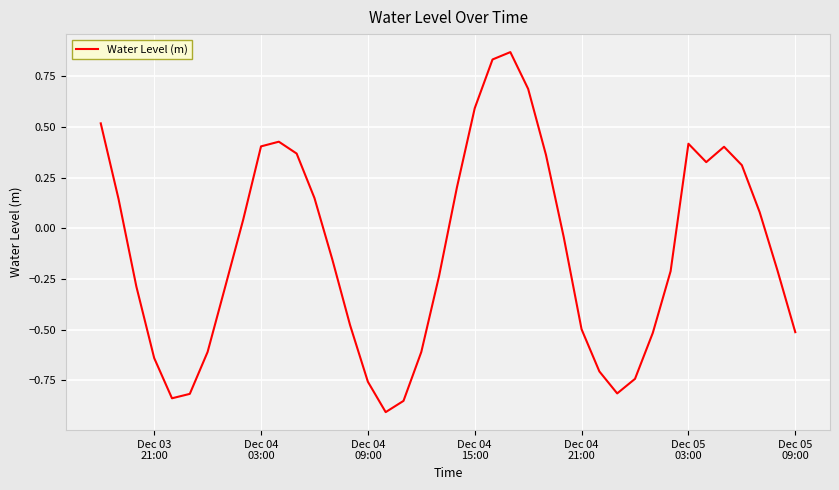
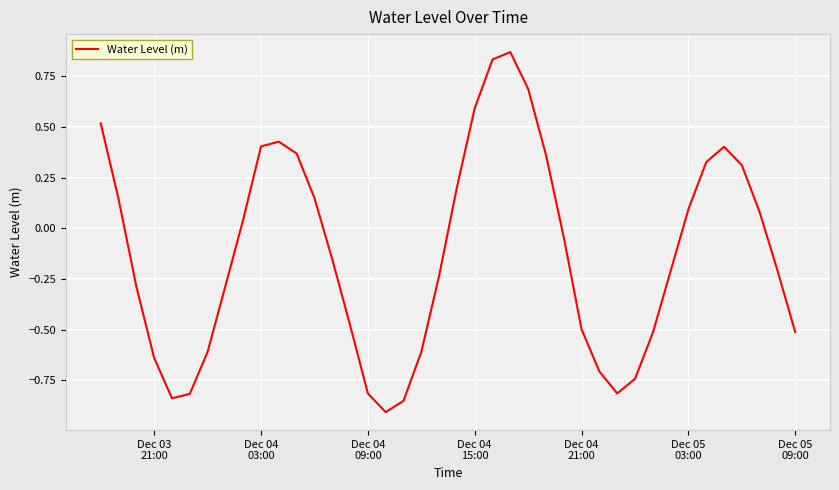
  {
    "Dec 03 21:00": -0.64,
    "Dec 04 03:00": 0.40,
-   "Dec 04 09:00": -0.76,
+   "Dec 04 09:00": -0.82,
    "Dec 04 15:00": 0.59,
    "Dec 04 21:00": -0.50,
-   "Dec 05 03:00": 0.42,
+   "Dec 05 03:00": 0.09,
    "Dec 05 09:00": -0.51
  }
